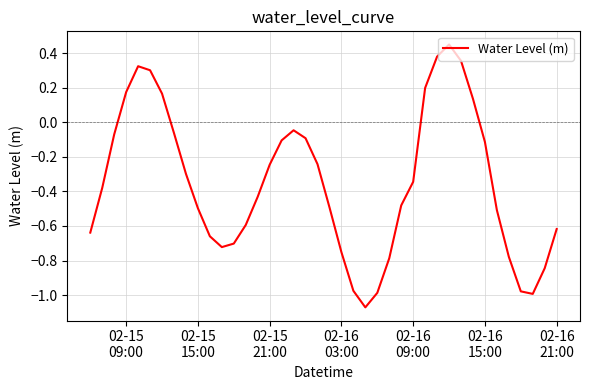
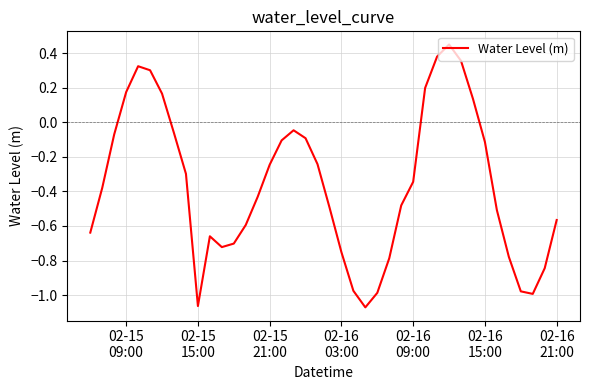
  {
    "02-15 09:00": 0.18,
-   "02-15 15:00": -0.50,
+   "02-15 15:00": -1.06,
    "02-15 21:00": -0.25,
    "02-16 03:00": -0.75,
    "02-16 09:00": -0.34,
    "02-16 15:00": -0.11,
-   "02-16 21:00": -0.62
+   "02-16 21:00": -0.57
  }
